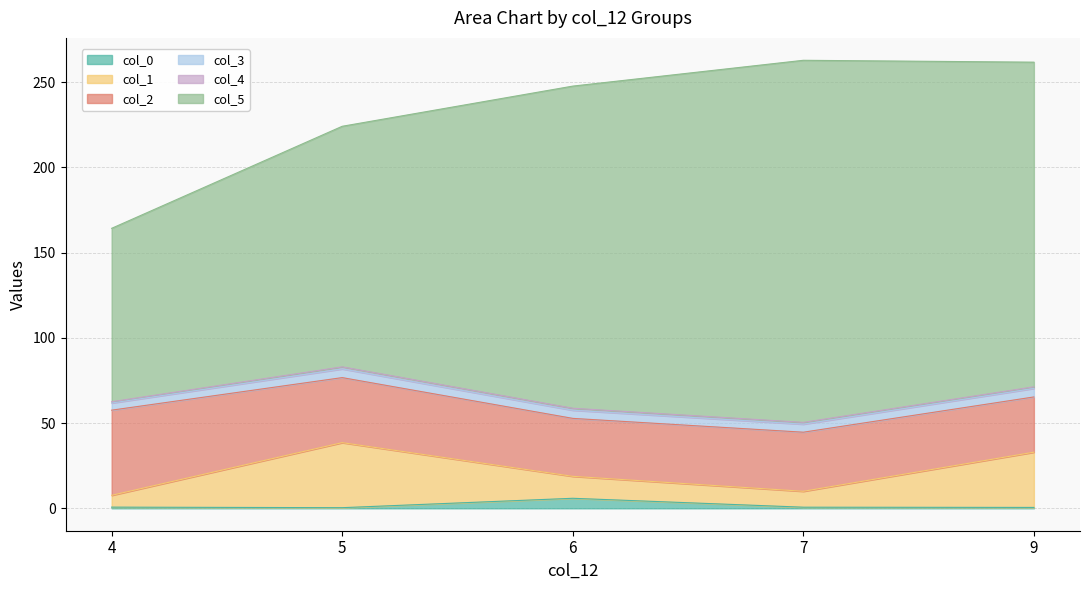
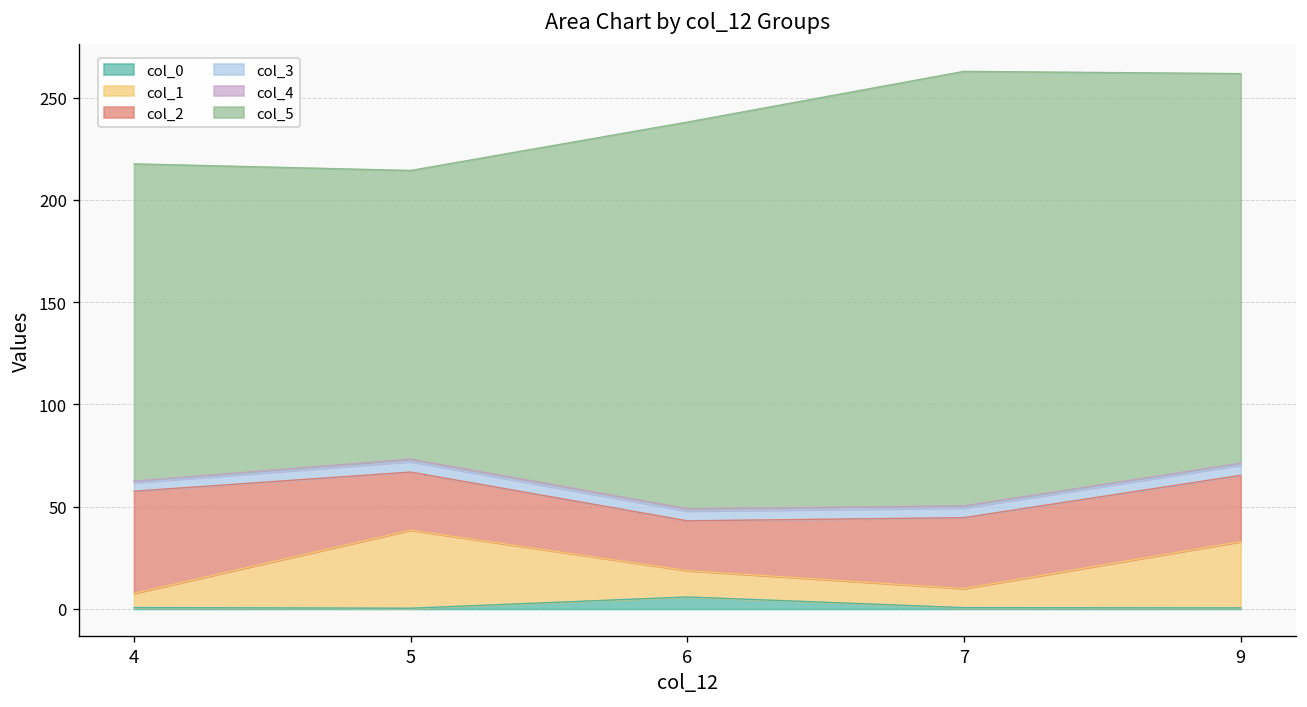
  {
    "col_0": {
      "4": 1,
      "5": 0,
      "6": 6,
      "7": 1,
      "9": 1
    },
    "col_1": {
      "4": 7,
      "5": 38,
      "6": 13,
      "7": 9,
      "9": 32
    },
    "col_2": {
      "4": 50,
-     "5": 38,
-     "6": 34,
+     "5": 28,
+     "6": 24,
      "7": 35,
      "9": 32
    },
    "col_5": {
-     "4": 102,
+     "4": 155,
      "5": 141,
      "6": 189,
      "7": 212,
      "9": 190
    }
  }
